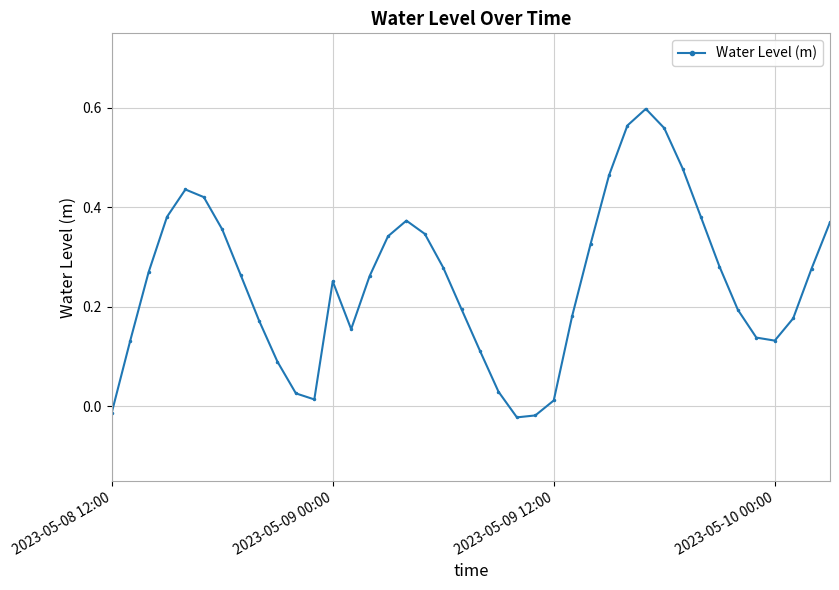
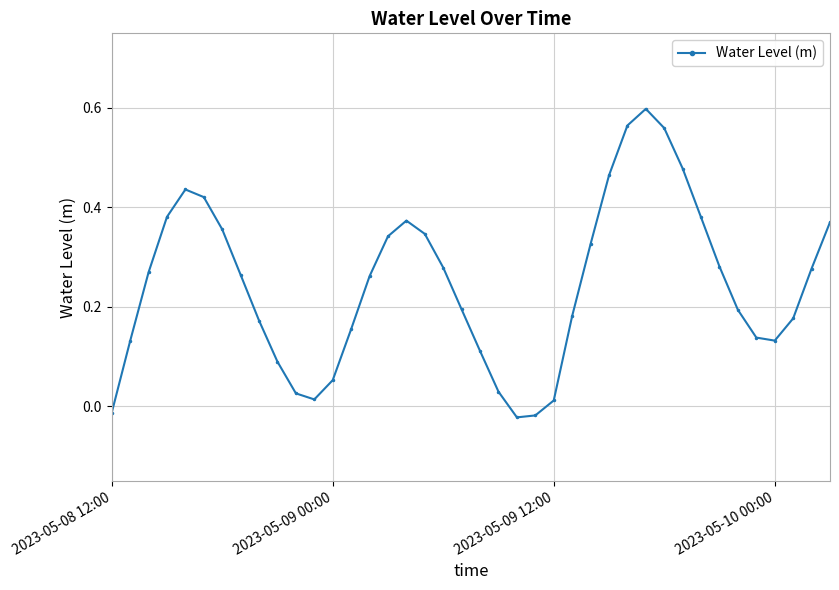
  {
    "2023-05-08 12:00": -0.01,
-   "2023-05-09 00:00": 0.25,
+   "2023-05-09 00:00": 0.05,
    "2023-05-09 12:00": 0.01,
    "2023-05-10 00:00": 0.13
  }
